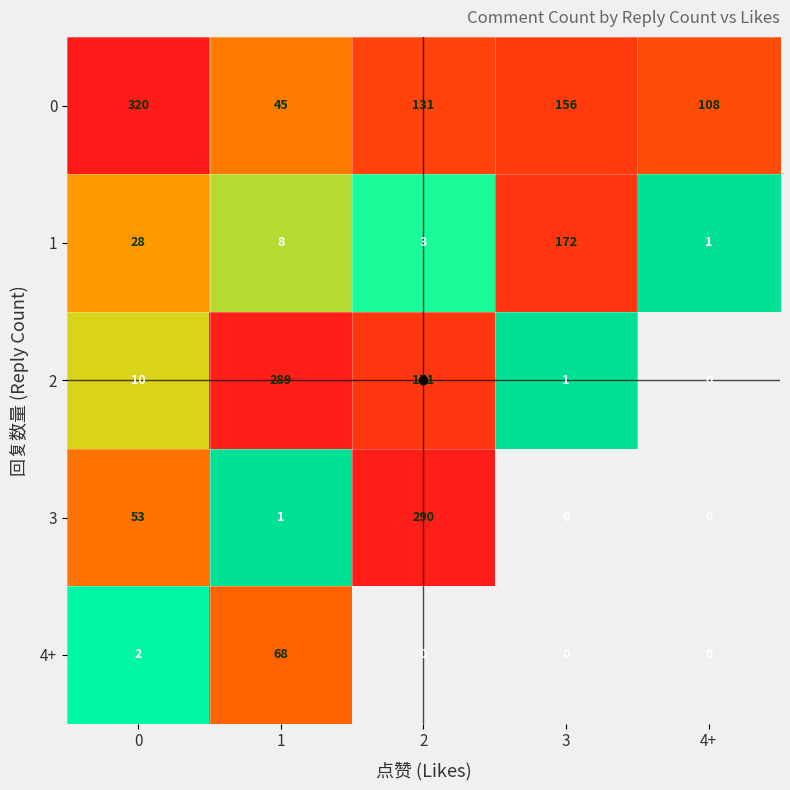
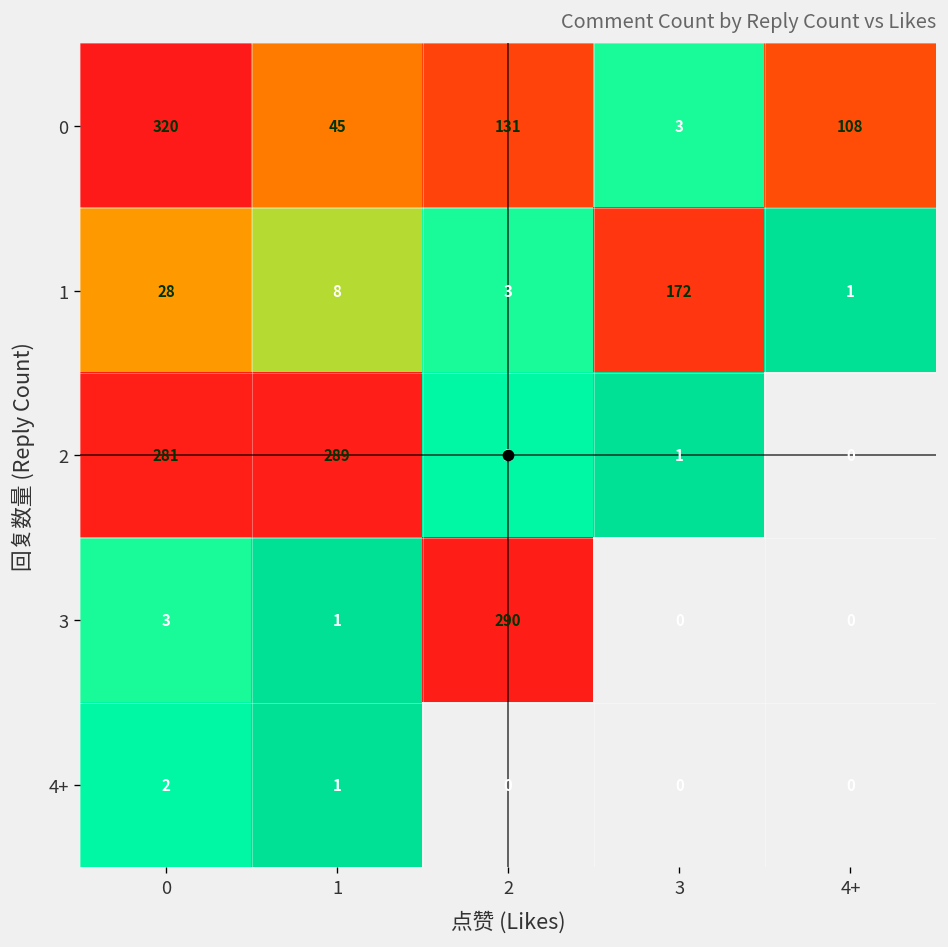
  {
    "0": {
      "0": 320,
      "1": 45,
      "2": 131,
-     "3": 156,
+     "3": 3,
      "4+": 108
    },
    "1": {
      "0": 28,
      "1": 8,
      "2": 3,
      "3": 172,
      "4+": 1
    },
    "2": {
-     "0": 10,
+     "0": 281,
      "1": 289,
-     "2": 171,
+     "2": 2,
      "3": 1
    },
    "3": {
-     "0": 53,
+     "0": 3,
      "1": 1,
      "2": 290
    },
    "4+": {
      "0": 2,
-     "1": 68
+     "1": 1
    }
  }
